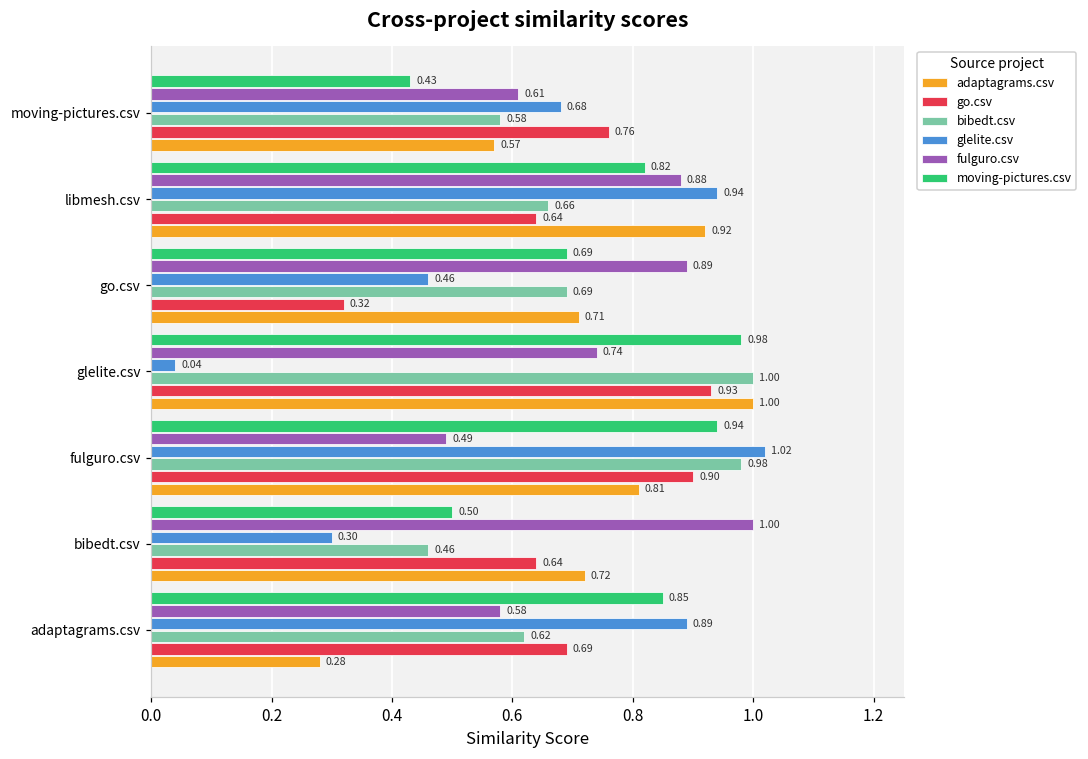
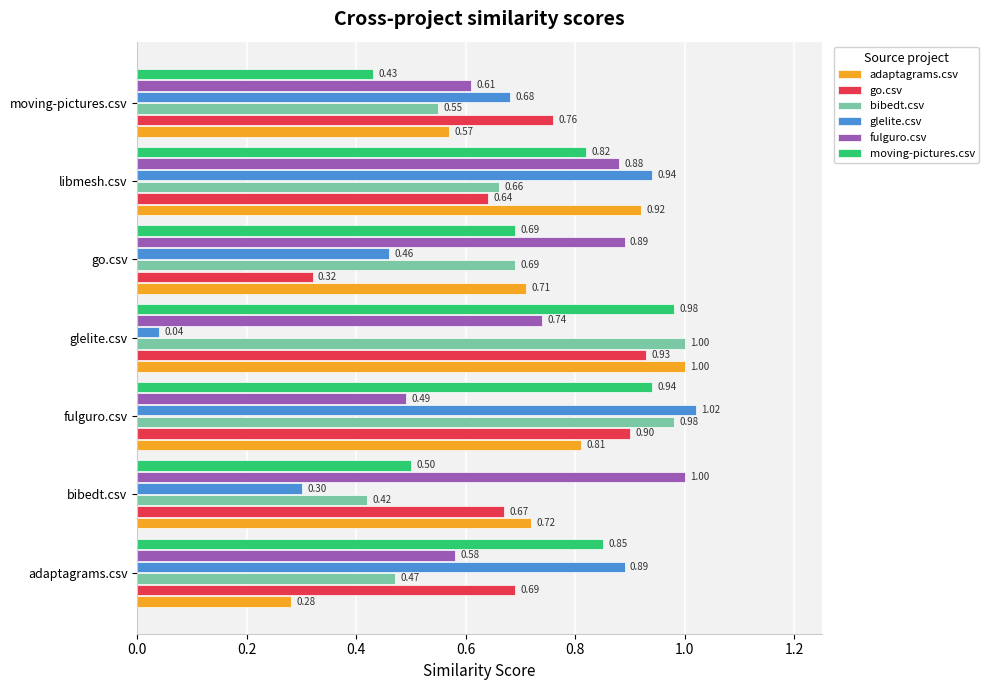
  {
    "adaptagrams.csv": {
      "moving-pictures.csv": 0.57,
      "libmesh.csv": 0.92,
      "go.csv": 0.71,
      "glelite.csv": 1.00,
      "fulguro.csv": 0.81,
      "bibedt.csv": 0.72,
      "adaptagrams.csv": 0.28
    },
    "go.csv": {
      "moving-pictures.csv": 0.76,
      "libmesh.csv": 0.64,
      "go.csv": 0.32,
      "glelite.csv": 0.93,
      "fulguro.csv": 0.90,
-     "bibedt.csv": 0.64,
+     "bibedt.csv": 0.67,
      "adaptagrams.csv": 0.69
    },
    "bibedt.csv": {
-     "moving-pictures.csv": 0.58,
+     "moving-pictures.csv": 0.55,
      "libmesh.csv": 0.66,
      "go.csv": 0.69,
      "glelite.csv": 1.00,
      "fulguro.csv": 0.98,
-     "bibedt.csv": 0.46,
-     "adaptagrams.csv": 0.62
+     "bibedt.csv": 0.42,
+     "adaptagrams.csv": 0.47
    },
    "glelite.csv": {
      "moving-pictures.csv": 0.68,
      "libmesh.csv": 0.94,
      "go.csv": 0.46,
      "glelite.csv": 0.04,
      "fulguro.csv": 1.02,
      "bibedt.csv": 0.30,
      "adaptagrams.csv": 0.89
    },
    "fulguro.csv": {
      "moving-pictures.csv": 0.61,
      "libmesh.csv": 0.88,
      "go.csv": 0.89,
      "glelite.csv": 0.74,
      "fulguro.csv": 0.49,
      "bibedt.csv": 1.00,
      "adaptagrams.csv": 0.58
    },
    "moving-pictures.csv": {
      "moving-pictures.csv": 0.43,
      "libmesh.csv": 0.82,
      "go.csv": 0.69,
      "glelite.csv": 0.98,
      "fulguro.csv": 0.94,
      "bibedt.csv": 0.50,
      "adaptagrams.csv": 0.85
    }
  }
